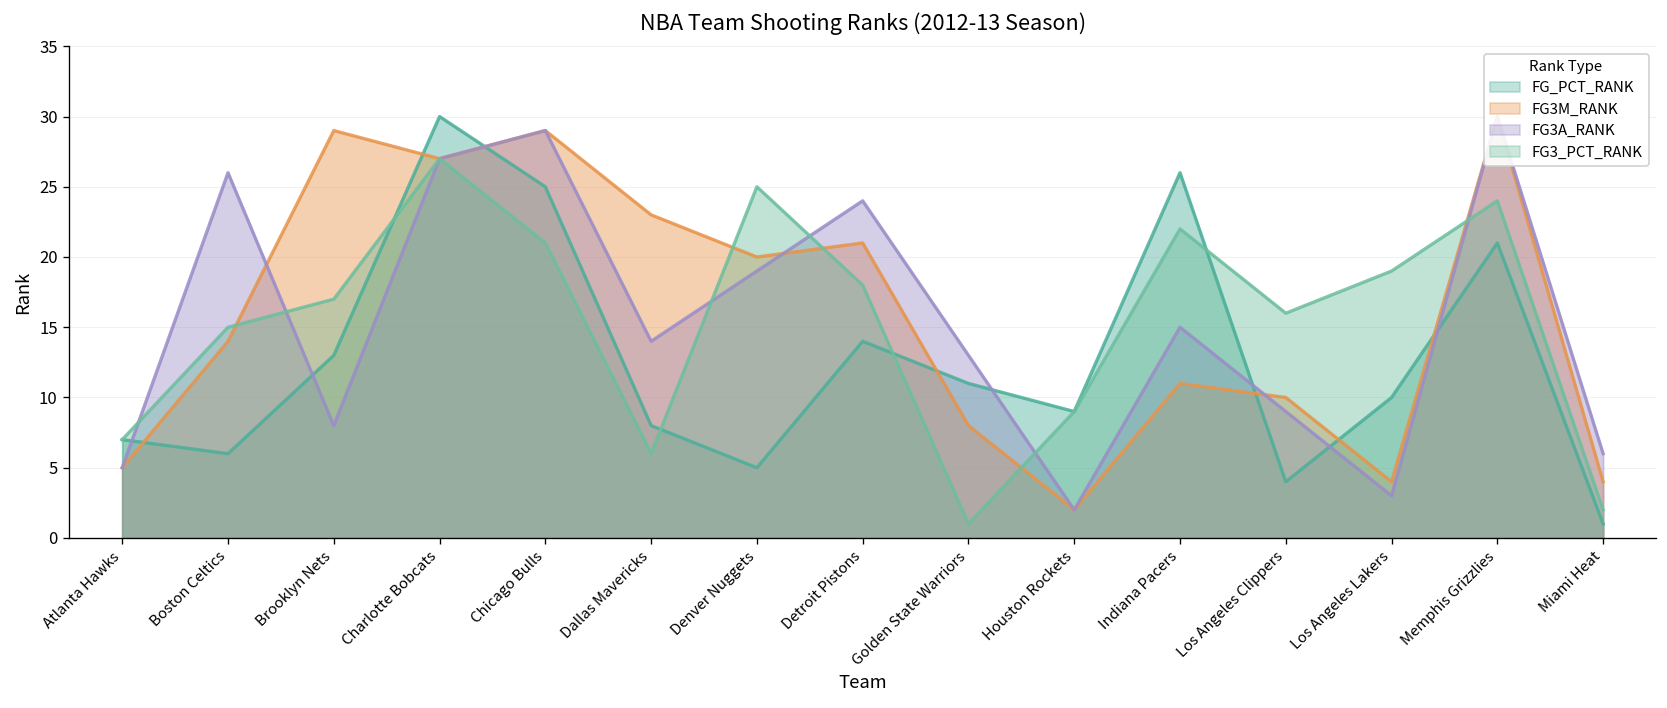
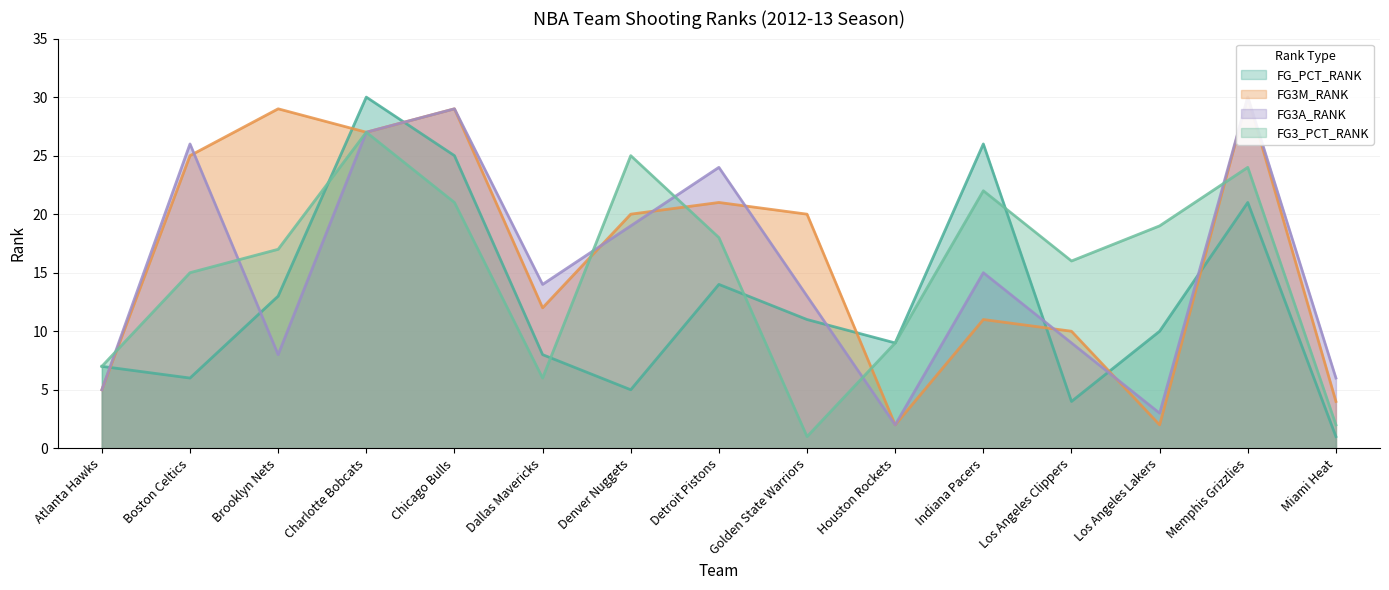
  {
    "FG3M_RANK": {
-     "Boston Celtics": 14,
+     "Boston Celtics": 25,
      "Brooklyn Nets": 29,
-     "Dallas Mavericks": 23,
+     "Dallas Mavericks": 12,
      "Denver Nuggets": 20,
      "Detroit Pistons": 21,
-     "Golden State Warriors": 8,
+     "Golden State Warriors": 20,
      "Indiana Pacers": 11,
      "Los Angeles Clippers": 10,
-     "Los Angeles Lakers": 4,
+     "Los Angeles Lakers": 2,
      "Miami Heat": 4
    }
  }
